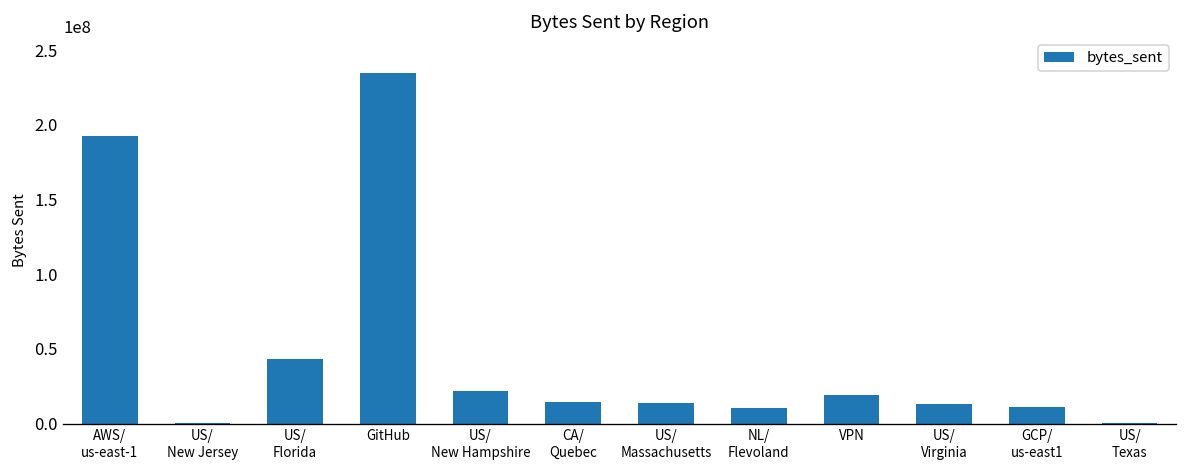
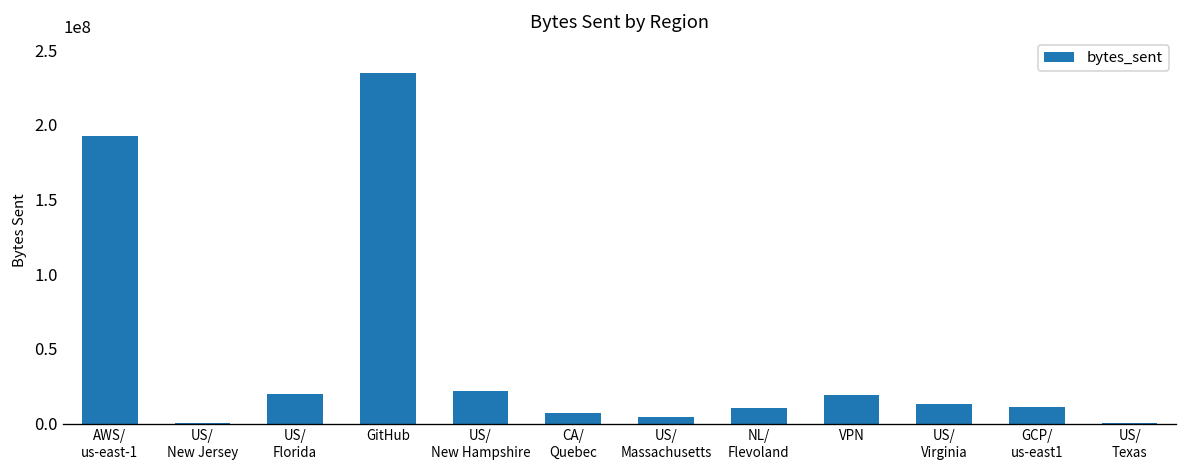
  {
    "AWS/ us-east-1": 192000000,
-   "US/ Florida": 43000000,
+   "US/ Florida": 20000000,
    "GitHub": 235000000,
    "US/ New Hampshire": 22000000,
-   "CA/ Quebec": 15000000,
-   "US/ Massachusetts": 14000000,
+   "CA/ Quebec": 7000000,
+   "US/ Massachusetts": 4000000,
    "NL/ Flevoland": 11000000,
    "VPN": 19000000,
    "US/ Virginia": 13000000,
    "GCP/ us-east1": 11000000
  }
